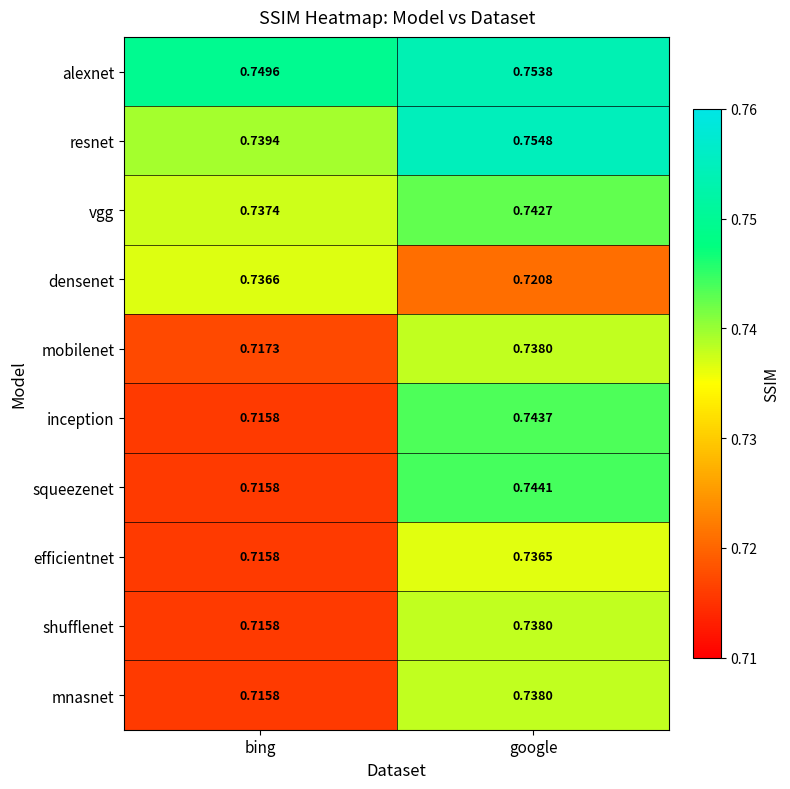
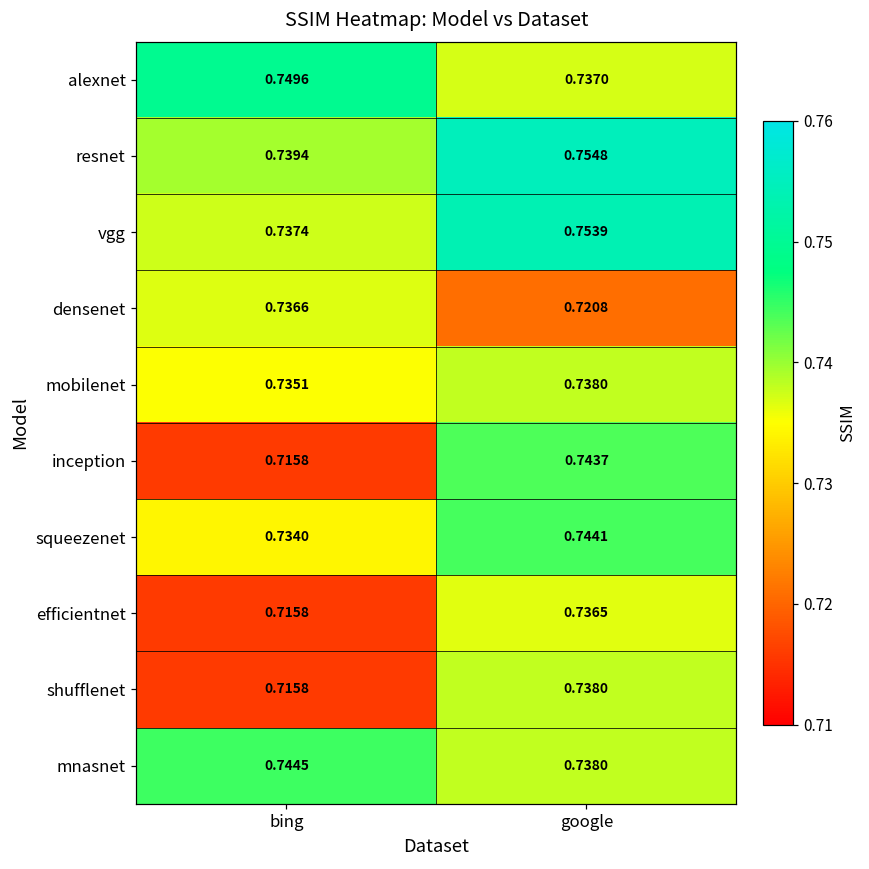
  {
    "alexnet": {
      "bing": 0.7496,
-     "google": 0.7538
+     "google": 0.7370
    },
    "resnet": {
      "bing": 0.7394,
      "google": 0.7548
    },
    "vgg": {
      "bing": 0.7374,
-     "google": 0.7427
+     "google": 0.7539
    },
    "densenet": {
      "bing": 0.7366,
      "google": 0.7208
    },
    "mobilenet": {
-     "bing": 0.7173,
+     "bing": 0.7351,
      "google": 0.7380
    },
    "inception": {
      "bing": 0.7158,
      "google": 0.7437
    },
    "squeezenet": {
-     "bing": 0.7158,
+     "bing": 0.7340,
      "google": 0.7441
    },
    "efficientnet": {
      "bing": 0.7158,
      "google": 0.7365
    },
    "shufflenet": {
      "bing": 0.7158,
      "google": 0.7380
    },
    "mnasnet": {
-     "bing": 0.7158,
+     "bing": 0.7445,
      "google": 0.7380
    }
  }
